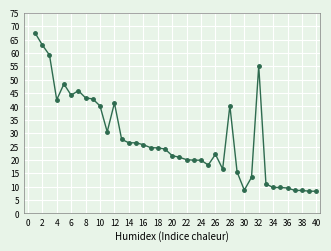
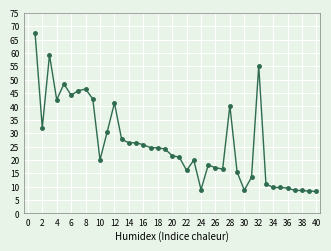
  {
-   "2": 63,
+   "2": 32,
    "4": 43,
    "6": 44,
-   "8": 43,
-   "10": 40,
+   "8": 47,
+   "10": 20,
    "12": 41,
    "14": 26,
    "16": 26,
    "18": 25,
    "20": 22,
-   "22": 20,
-   "24": 20,
-   "26": 22,
+   "22": 16,
+   "24": 9,
+   "26": 17,
    "28": 40,
    "30": 9,
    "32": 55,
    "34": 10,
    "36": 10,
    "38": 9,
    "40": 8
  }
